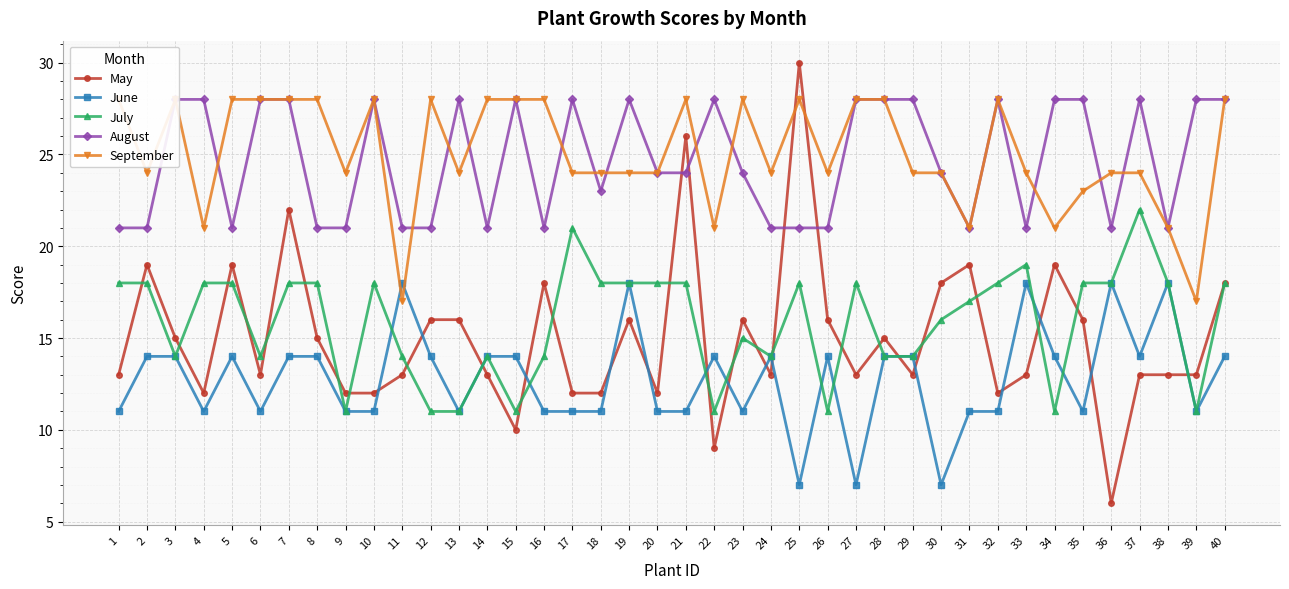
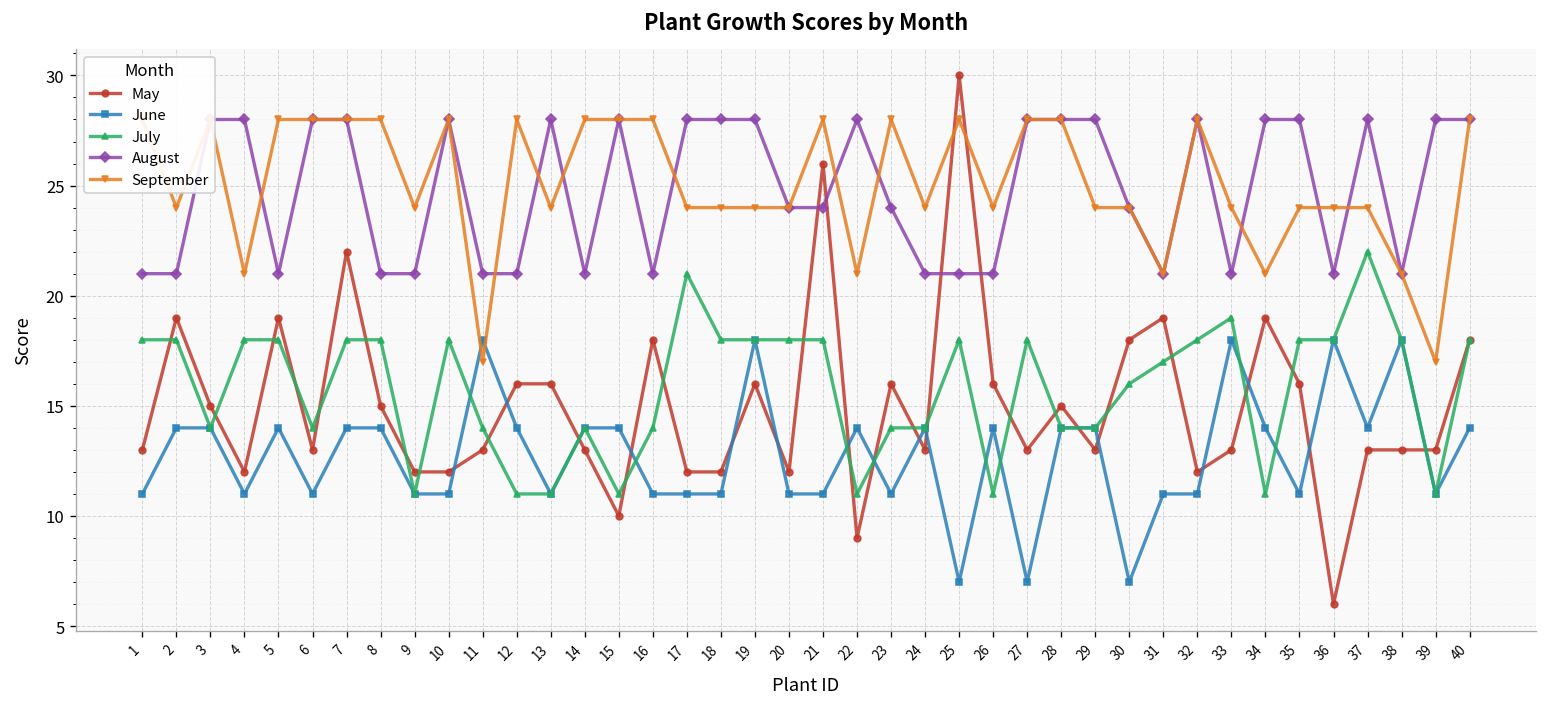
  {
    "May": {
      "1": 13,
      "2": 19,
      "3": 15,
      "4": 12,
      "5": 19,
      "6": 13,
      "7": 22,
      "8": 15,
      "9": 12,
      "10": 12,
      "11": 13,
      "12": 16,
      "13": 16,
      "14": 13,
      "15": 10,
      "16": 18,
      "17": 12,
      "18": 12,
      "19": 16,
      "20": 12,
      "21": 26,
      "22": 9,
      "23": 16,
      "24": 13,
      "25": 30,
      "26": 16,
      "27": 13,
      "28": 15,
      "29": 13,
      "30": 18,
      "31": 19,
      "32": 12,
      "33": 13,
      "34": 19,
      "35": 16,
      "36": 6,
      "37": 13,
      "38": 13,
      "39": 13
    },
    "June": {
      "1": 11,
      "2": 14,
      "4": 11,
      "5": 14,
      "6": 11,
      "7": 14,
      "8": 14,
      "10": 11,
      "11": 18,
      "12": 14,
      "15": 14,
      "16": 11,
      "17": 11,
      "18": 11,
      "20": 11,
      "21": 11,
      "22": 14,
      "23": 11,
      "25": 7,
      "26": 14,
      "27": 7,
      "30": 7,
      "31": 11,
      "32": 11,
      "33": 18,
      "34": 14,
      "35": 11,
      "37": 14,
      "40": 14
    },
    "July": {
      "1": 18,
      "2": 18,
      "4": 18,
      "5": 18,
      "6": 14,
      "7": 18,
      "8": 18,
      "10": 18,
      "11": 14,
      "12": 11,
      "15": 11,
      "16": 14,
      "17": 21,
      "18": 18,
      "20": 18,
      "21": 18,
      "22": 11,
-     "23": 15,
+     "23": 14,
      "25": 18,
      "26": 11,
      "27": 18,
      "30": 16,
      "31": 17,
      "32": 18,
      "33": 19,
      "34": 11,
      "35": 18,
      "37": 22
    },
    "August": {
      "1": 21,
      "2": 21,
      "4": 28,
      "5": 21,
      "8": 21,
      "9": 21,
      "11": 21,
      "12": 21,
      "13": 28,
      "14": 21,
      "16": 21,
      "17": 28,
-     "18": 23,
+     "18": 28,
      "19": 28,
      "21": 24,
      "22": 28,
      "23": 24,
      "24": 21,
      "25": 21,
      "26": 21,
      "29": 28,
      "33": 21,
      "34": 28,
      "35": 28,
      "36": 21,
      "37": 28,
      "39": 28
    },
    "September": {
      "2": 24,
      "4": 21,
      "5": 28,
      "8": 28,
      "9": 24,
      "11": 17,
      "12": 28,
      "13": 24,
      "14": 28,
      "16": 28,
      "17": 24,
      "18": 24,
      "19": 24,
      "21": 28,
      "22": 21,
      "23": 28,
      "24": 24,
      "25": 28,
      "26": 24,
      "29": 24,
      "33": 24,
      "34": 21,
-     "35": 23,
+     "35": 24,
      "36": 24,
      "37": 24,
      "39": 17
    }
  }
